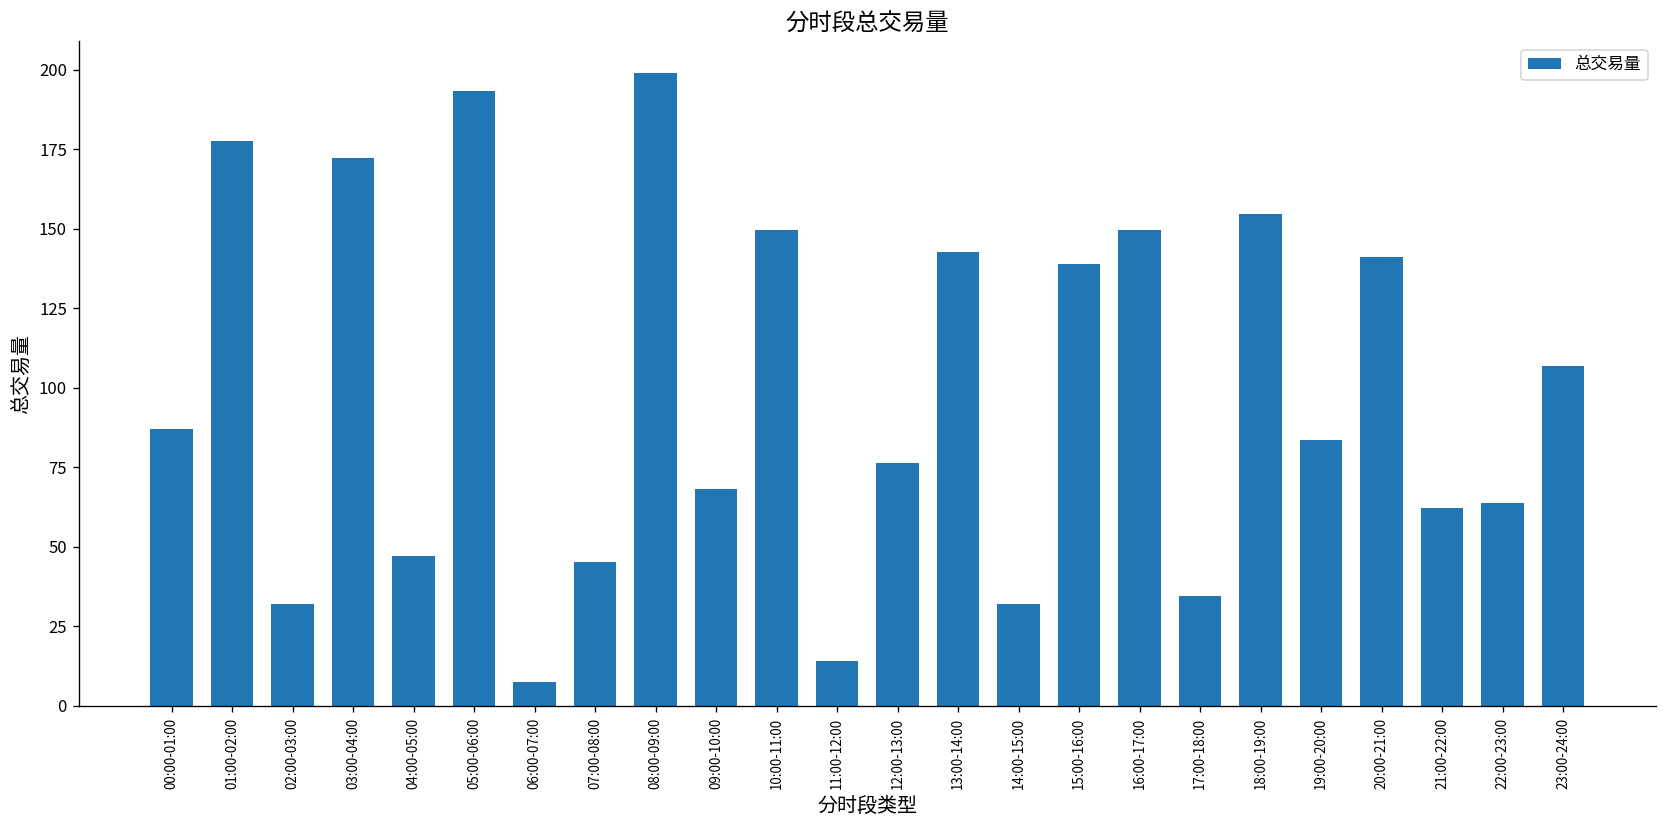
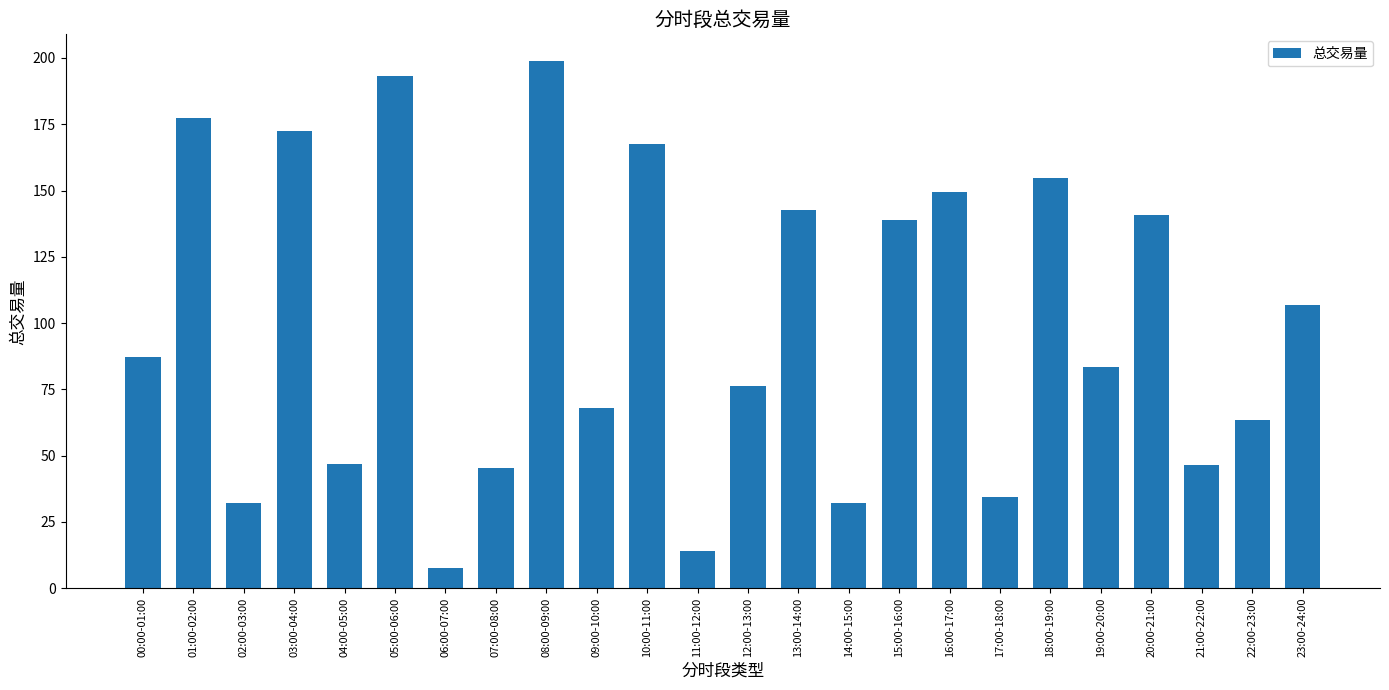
  {
    "00:00-01:00": 87,
    "01:00-02:00": 177,
    "02:00-03:00": 32,
    "03:00-04:00": 172,
    "04:00-05:00": 47,
    "05:00-06:00": 193,
    "06:00-07:00": 7,
    "07:00-08:00": 45,
    "08:00-09:00": 199,
    "09:00-10:00": 68,
-   "10:00-11:00": 150,
+   "10:00-11:00": 168,
    "11:00-12:00": 14,
    "12:00-13:00": 76,
    "13:00-14:00": 143,
    "14:00-15:00": 32,
    "15:00-16:00": 139,
    "16:00-17:00": 149,
    "17:00-18:00": 35,
    "18:00-19:00": 155,
    "19:00-20:00": 84,
    "20:00-21:00": 141,
-   "21:00-22:00": 62,
+   "21:00-22:00": 46,
    "22:00-23:00": 64,
    "23:00-24:00": 107
  }
